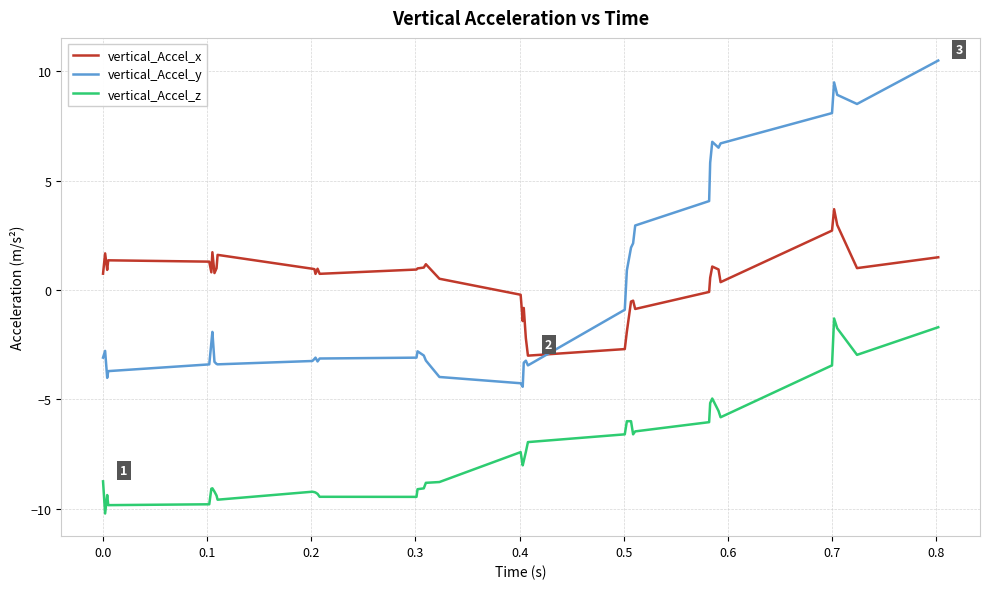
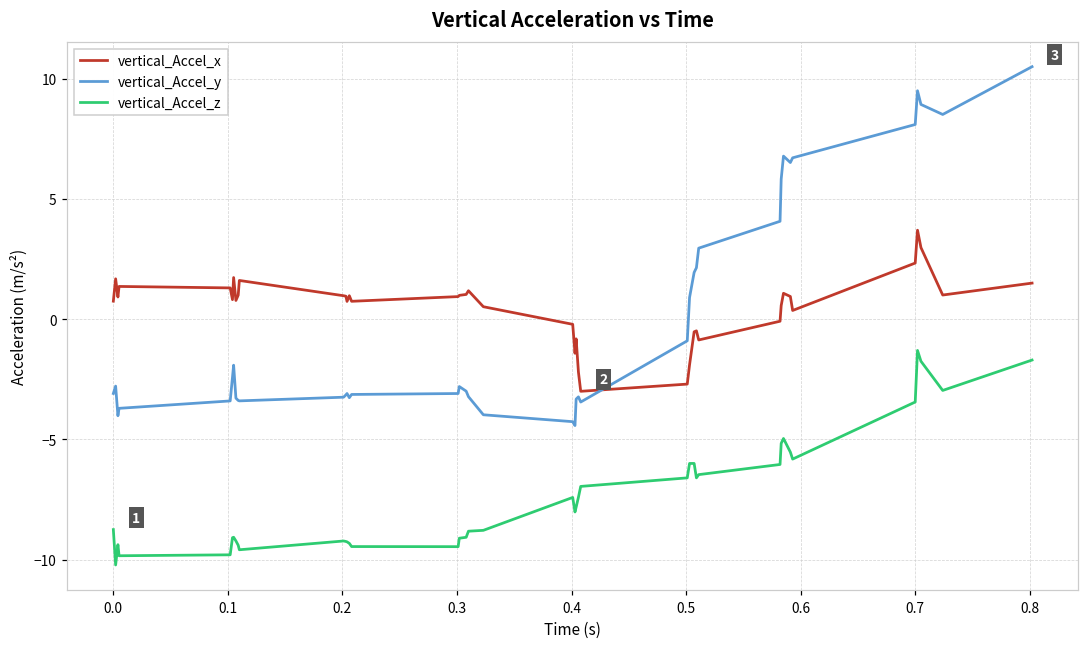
  {
    "vertical_Accel_x": {
      "0.0": 0.7,
-     "0.7": 2.7
+     "0.7": 2.3
    },
    "vertical_Accel_y": {
      "0.0": -3.1,
      "0.7": 8.1
    },
    "vertical_Accel_z": {
      "0.7": -3.4
    }
  }
